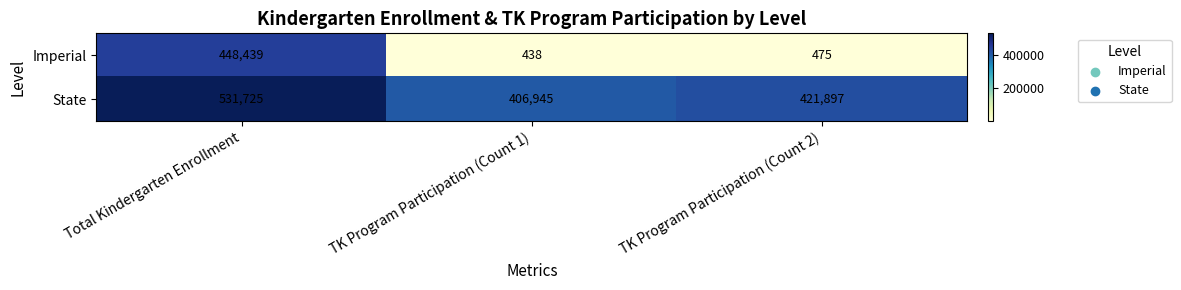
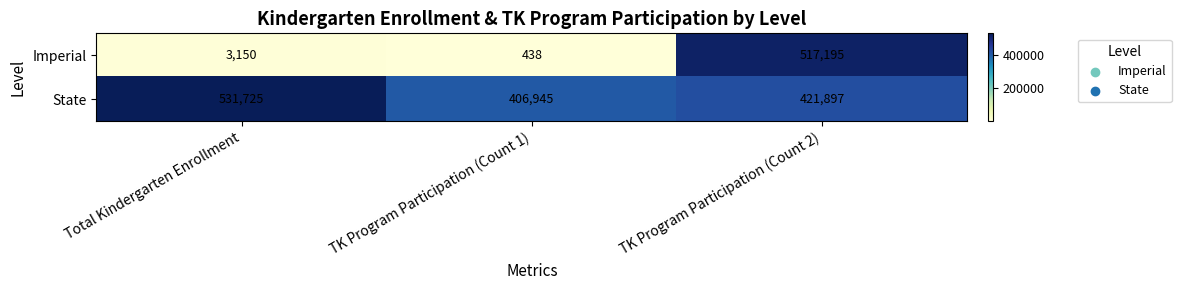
  {
    "Imperial": {
-     "Total Kindergarten Enrollment": "448,439",
+     "Total Kindergarten Enrollment": "3,150",
      "TK Program Participation (Count 1)": "438",
-     "TK Program Participation (Count 2)": "475"
+     "TK Program Participation (Count 2)": "517,195"
    },
    "State": {
      "Total Kindergarten Enrollment": "531,725",
      "TK Program Participation (Count 1)": "406,945",
      "TK Program Participation (Count 2)": "421,897"
    }
  }
